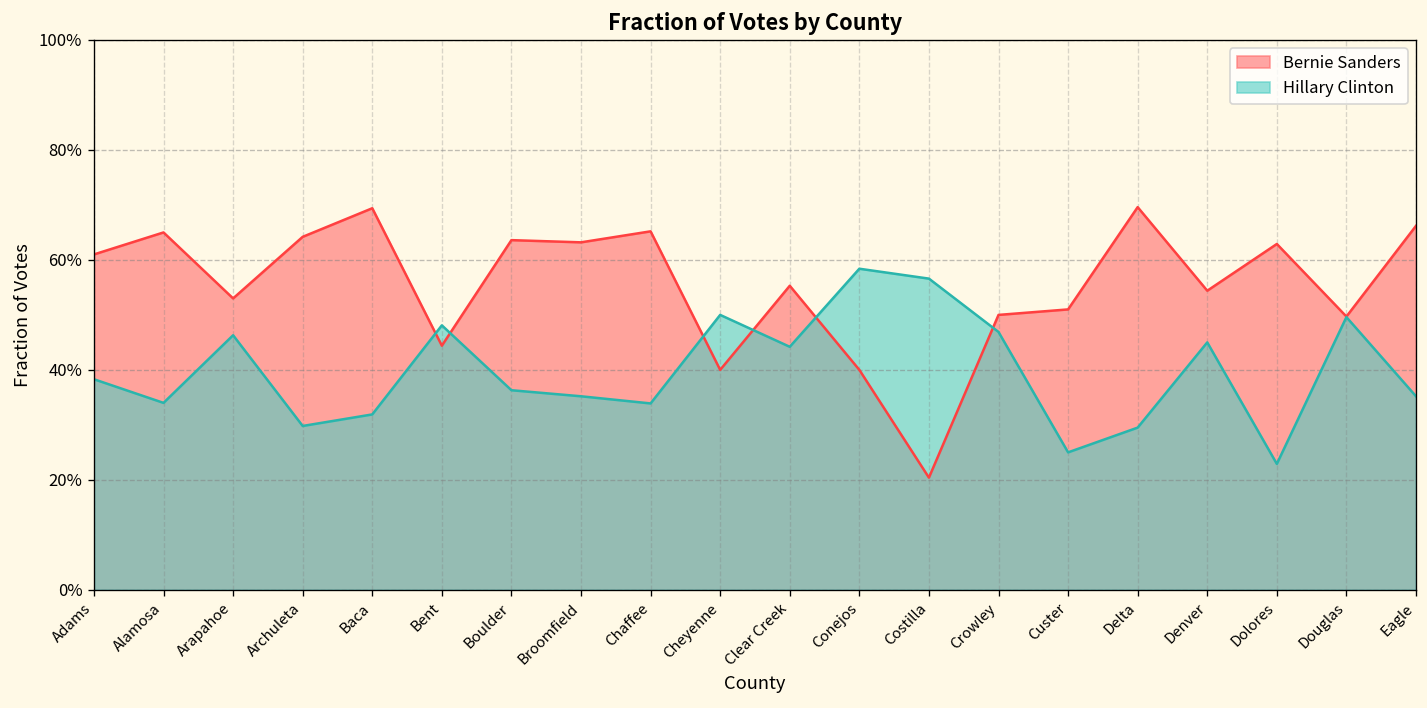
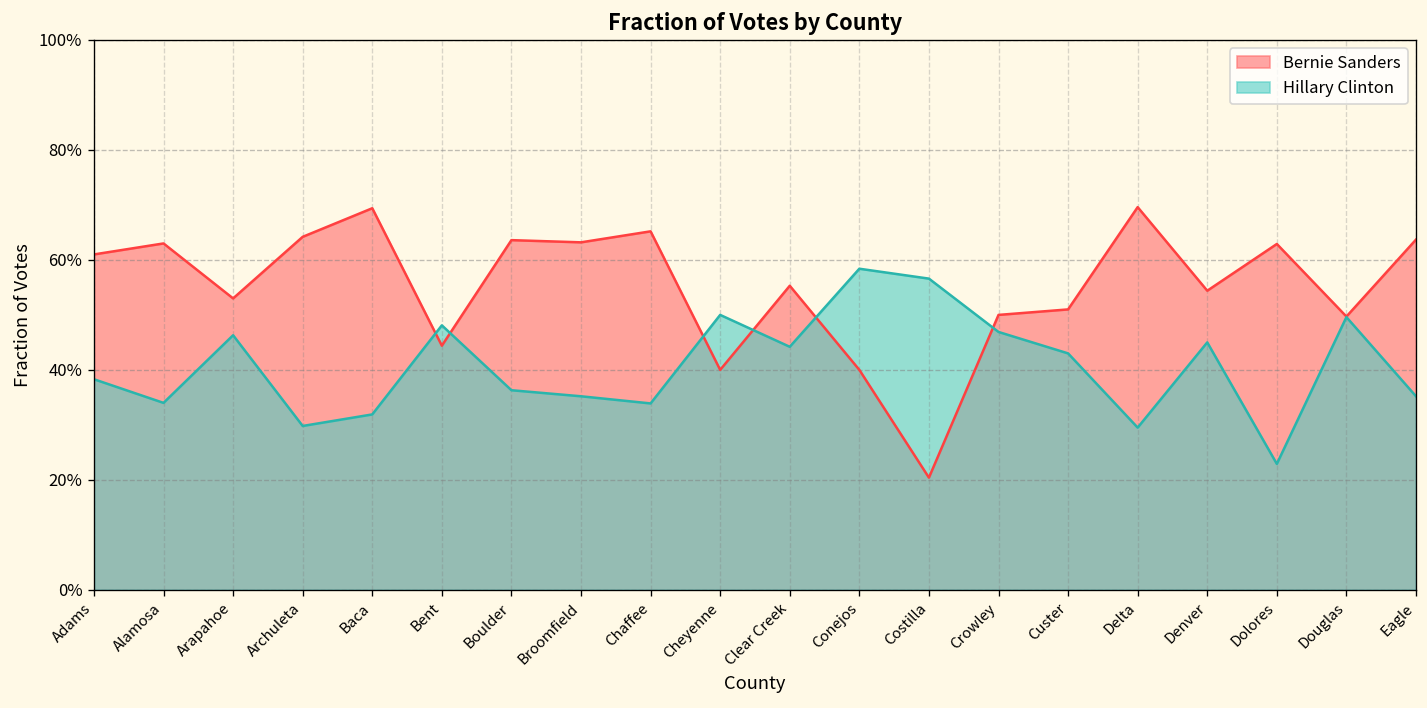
  {
    "Bernie Sanders": {
      "Adams": "61%",
-     "Alamosa": "65%",
+     "Alamosa": "63%",
      "Arapahoe": "53%",
      "Archuleta": "64%",
      "Baca": "69%",
      "Bent": "44%",
      "Boulder": "64%",
      "Broomfield": "63%",
      "Chaffee": "65%",
      "Cheyenne": "40%",
      "Clear Creek": "55%",
      "Conejos": "40%",
      "Costilla": "20%",
      "Crowley": "50%",
      "Custer": "51%",
      "Delta": "70%",
      "Denver": "54%",
      "Dolores": "63%",
-     "Eagle": "66%"
+     "Eagle": "64%"
    },
    "Hillary Clinton": {
      "Adams": "38%",
      "Alamosa": "34%",
      "Arapahoe": "46%",
      "Archuleta": "30%",
      "Baca": "32%",
      "Bent": "48%",
      "Boulder": "36%",
      "Broomfield": "35%",
      "Chaffee": "34%",
      "Cheyenne": "50%",
      "Clear Creek": "44%",
      "Conejos": "58%",
      "Costilla": "57%",
      "Crowley": "47%",
-     "Custer": "25%",
+     "Custer": "43%",
      "Delta": "30%",
      "Denver": "45%",
      "Dolores": "23%",
      "Eagle": "35%"
    }
  }
